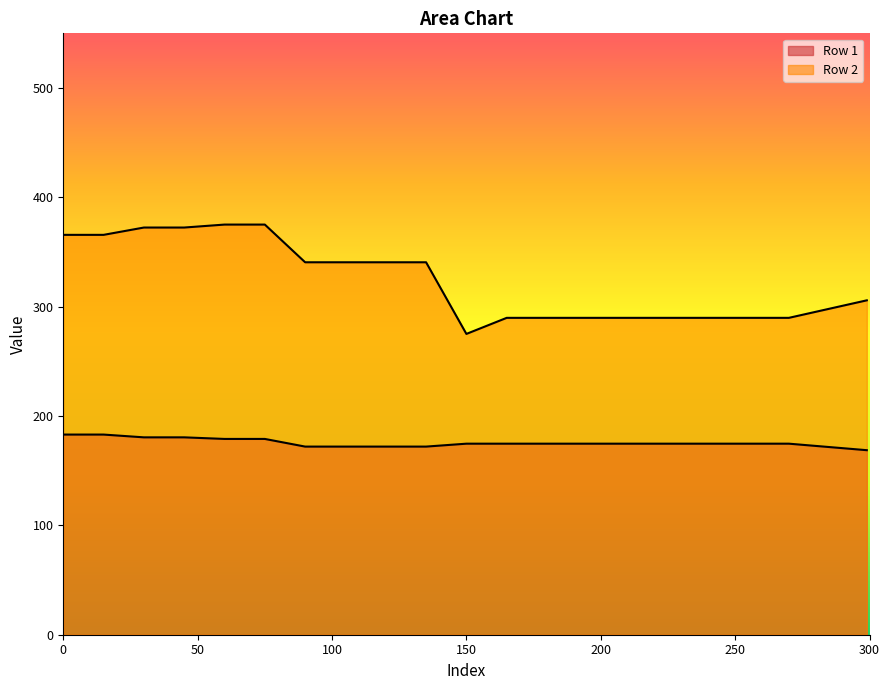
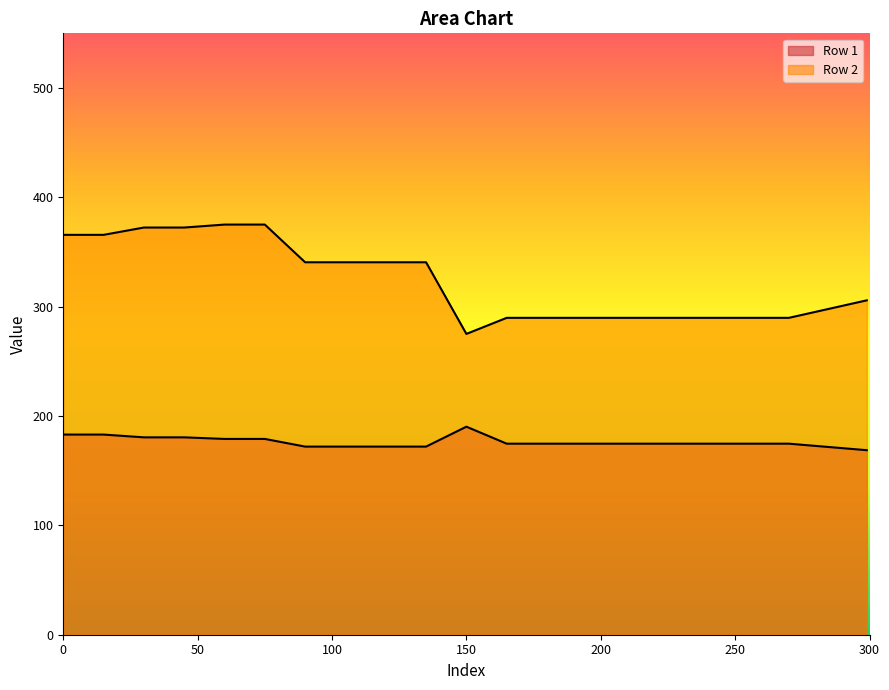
  {
    "Row 1": {
      "0": 183,
-     "150": 175
+     "150": 190
    },
    "Row 2": {
      "0": 366,
      "150": 275
    }
  }
